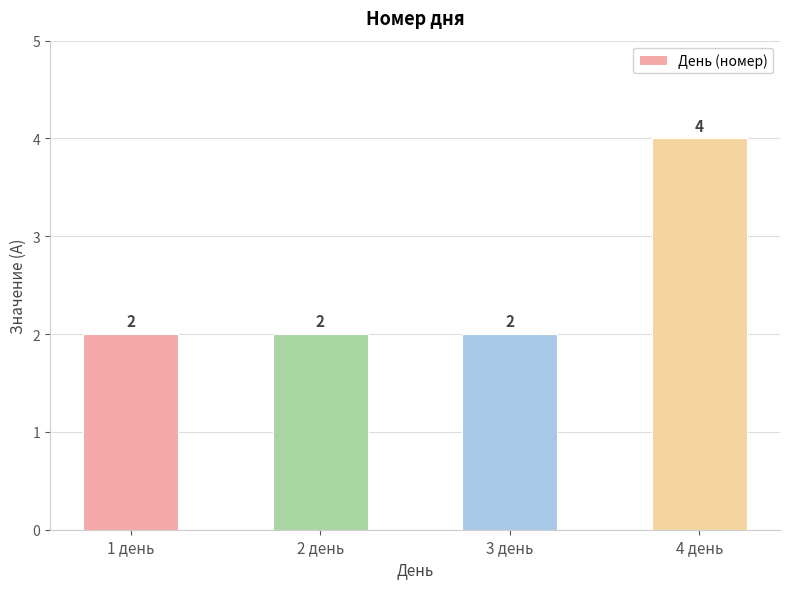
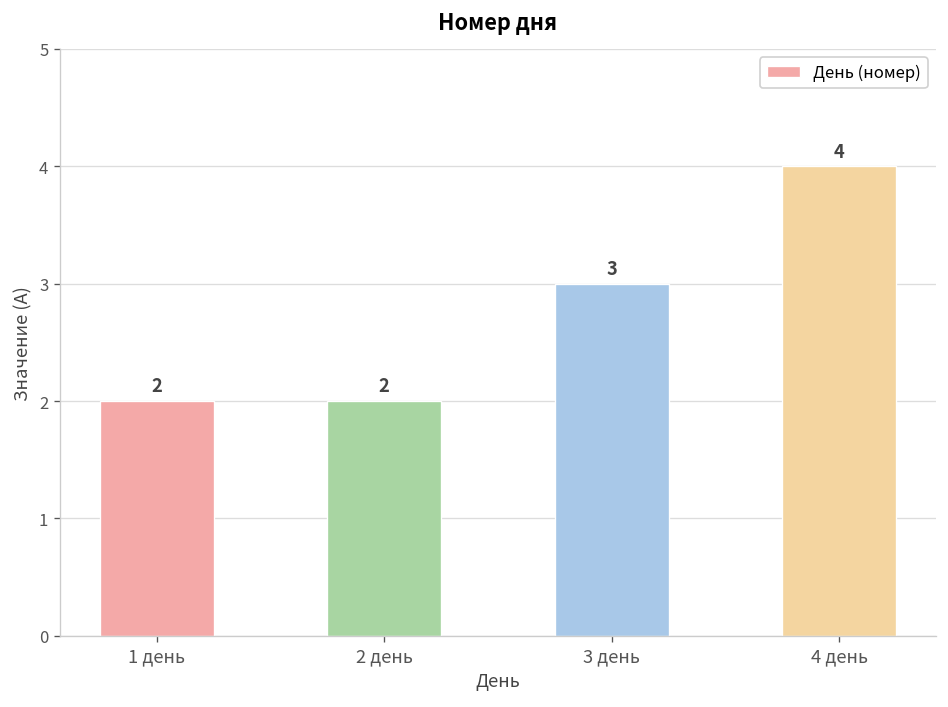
  {
    "1 день": 2,
    "2 день": 2,
-   "3 день": 2,
+   "3 день": 3,
    "4 день": 4
  }
